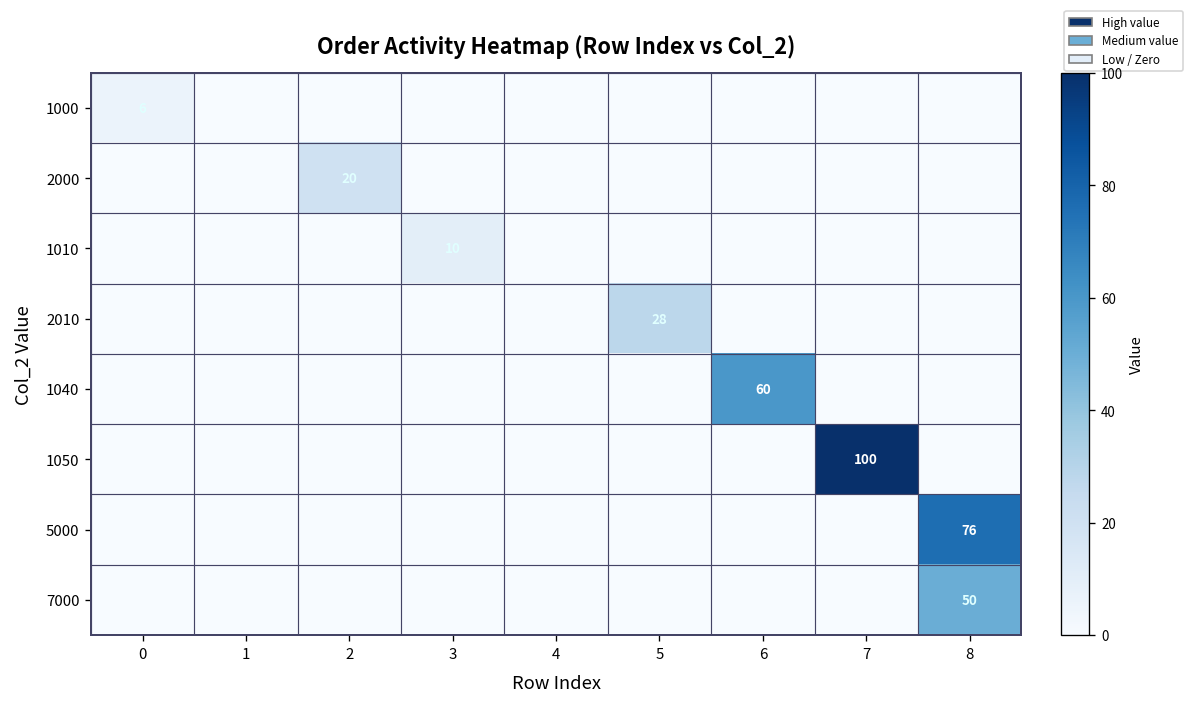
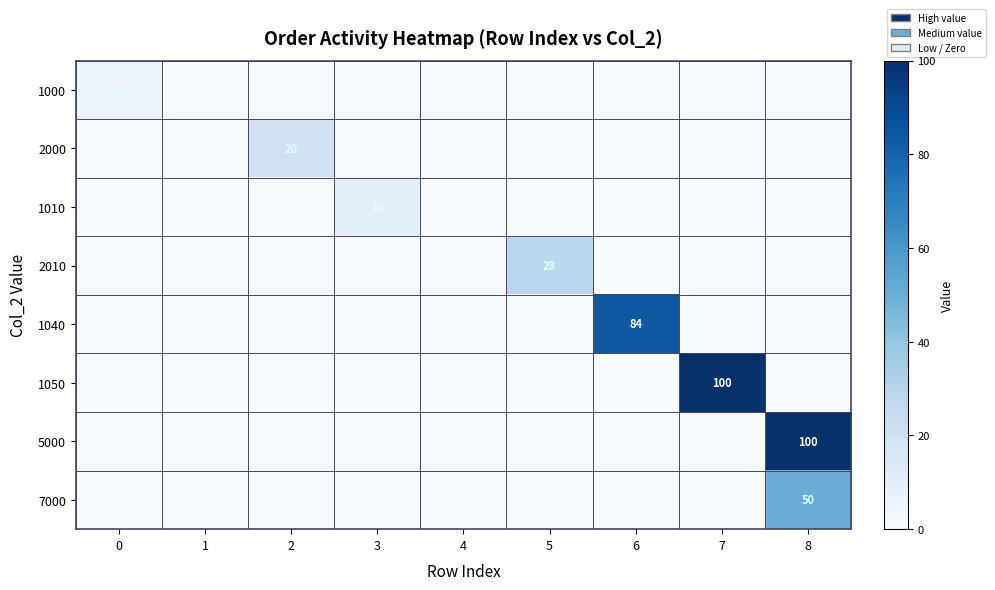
  {
    "1040": {
-     "6": 60
+     "6": 84
    },
    "1050": {
      "7": 100
    },
    "5000": {
-     "8": 76
+     "8": 100
    },
    "7000": {
      "8": 50
    }
  }
